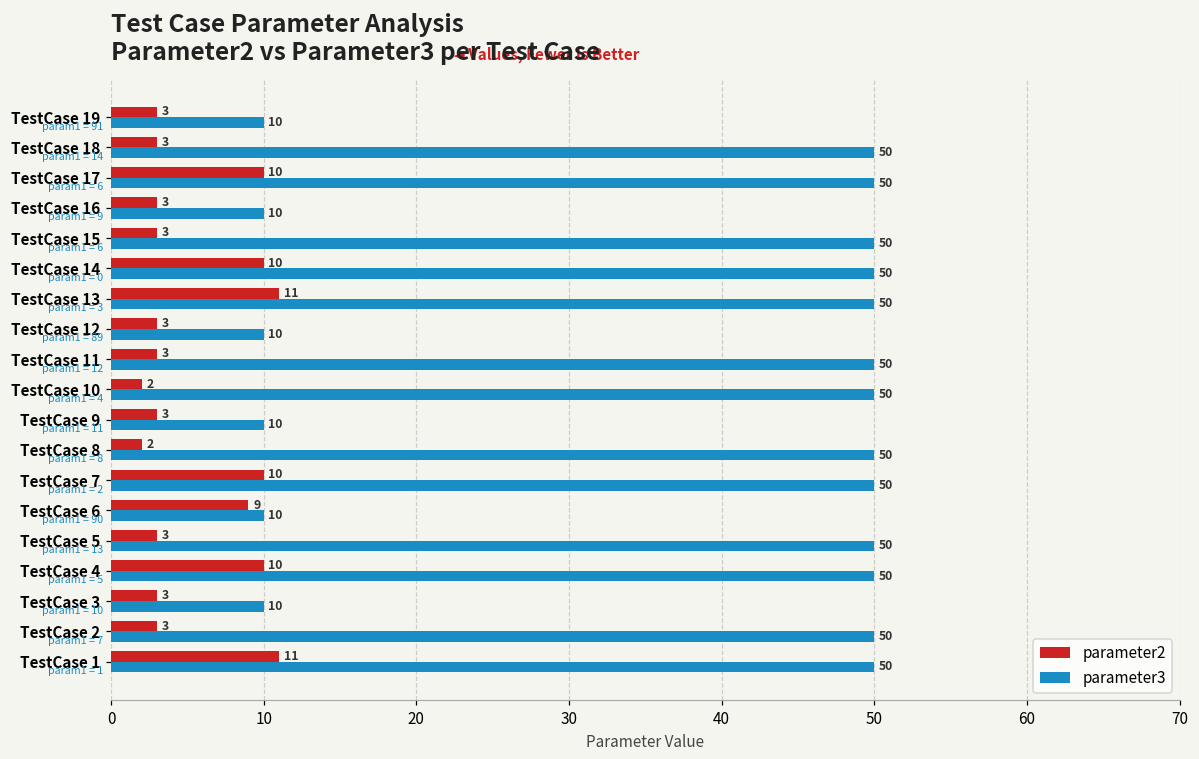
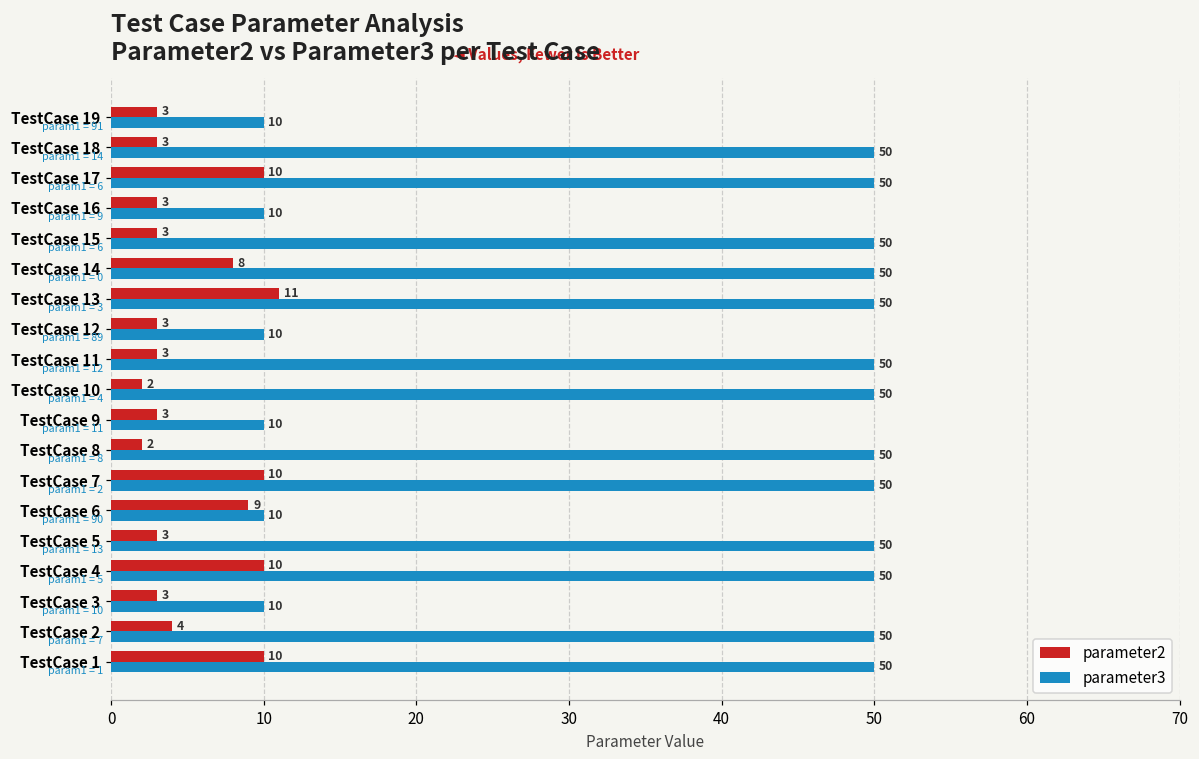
  {
    "parameter2": {
      "TestCase 19": 3,
      "TestCase 18": 3,
      "TestCase 17": 10,
      "TestCase 16": 3,
      "TestCase 15": 3,
-     "TestCase 14": 10,
+     "TestCase 14": 8,
      "TestCase 13": 11,
      "TestCase 12": 3,
      "TestCase 11": 3,
      "TestCase 10": 2,
      "TestCase 9": 3,
      "TestCase 8": 2,
      "TestCase 7": 10,
      "TestCase 6": 9,
      "TestCase 5": 3,
      "TestCase 4": 10,
      "TestCase 3": 3,
-     "TestCase 2": 3,
-     "TestCase 1": 11
+     "TestCase 2": 4,
+     "TestCase 1": 10
    },
    "parameter3": {
      "TestCase 19": 10,
      "TestCase 18": 50,
      "TestCase 17": 50,
      "TestCase 16": 10,
      "TestCase 15": 50,
      "TestCase 14": 50,
      "TestCase 13": 50,
      "TestCase 12": 10,
      "TestCase 11": 50,
      "TestCase 10": 50,
      "TestCase 9": 10,
      "TestCase 8": 50,
      "TestCase 7": 50,
      "TestCase 6": 10,
      "TestCase 5": 50,
      "TestCase 4": 50,
      "TestCase 3": 10,
      "TestCase 2": 50,
      "TestCase 1": 50
    }
  }
